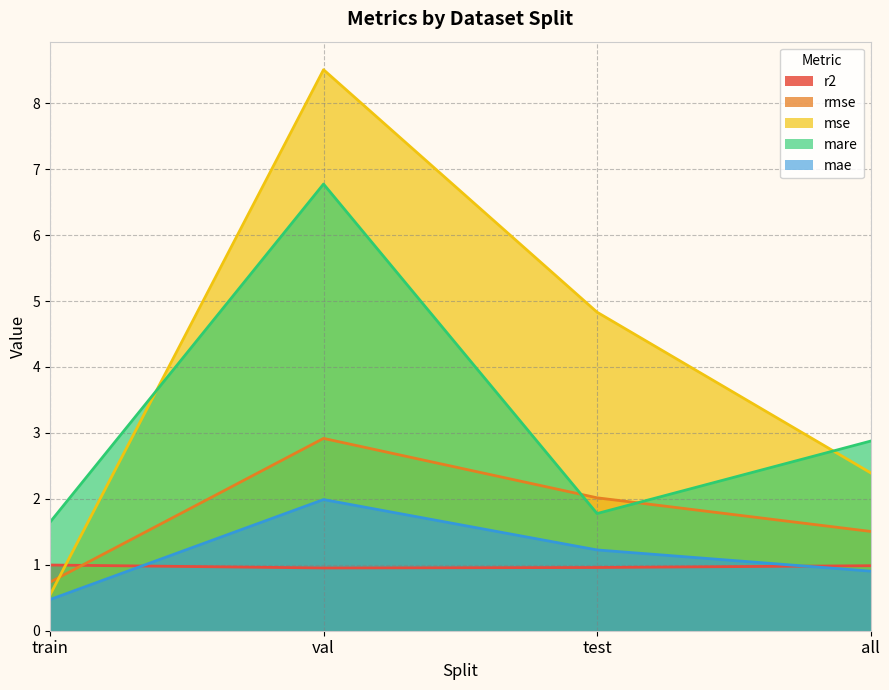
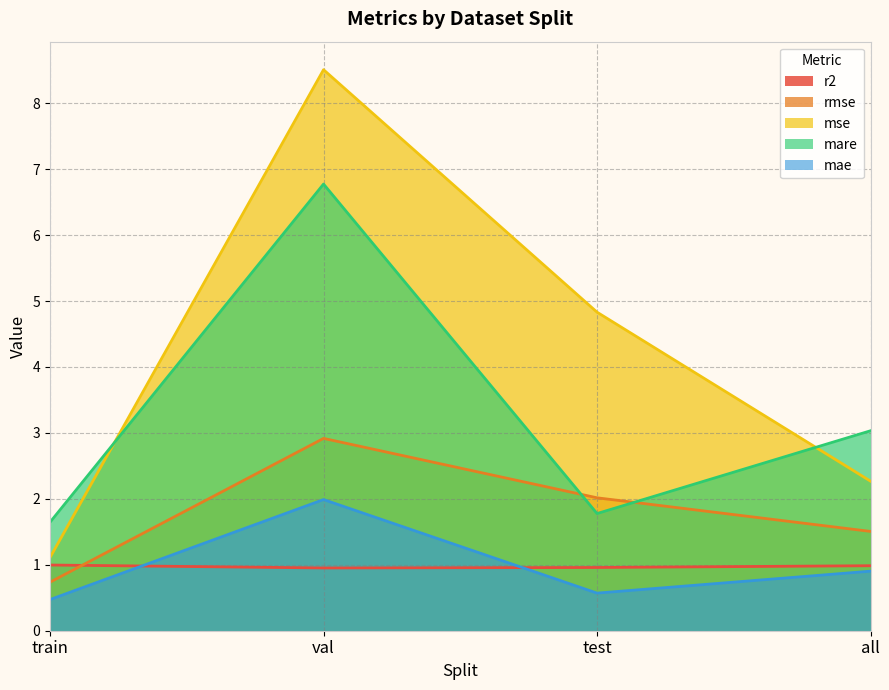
  {
    "mse": {
-     "train": 0.5,
+     "train": 1.1,
      "val": 8.5,
      "test": 4.8,
-     "all": 2.4
+     "all": 2.3
    },
    "mare": {
      "train": 1.6,
      "val": 6.8,
      "test": 1.8,
-     "all": 2.9
+     "all": 3.0
    },
    "mae": {
      "train": 0.5,
      "val": 2.0,
-     "test": 1.2,
+     "test": 0.6,
      "all": 0.9
    }
  }
